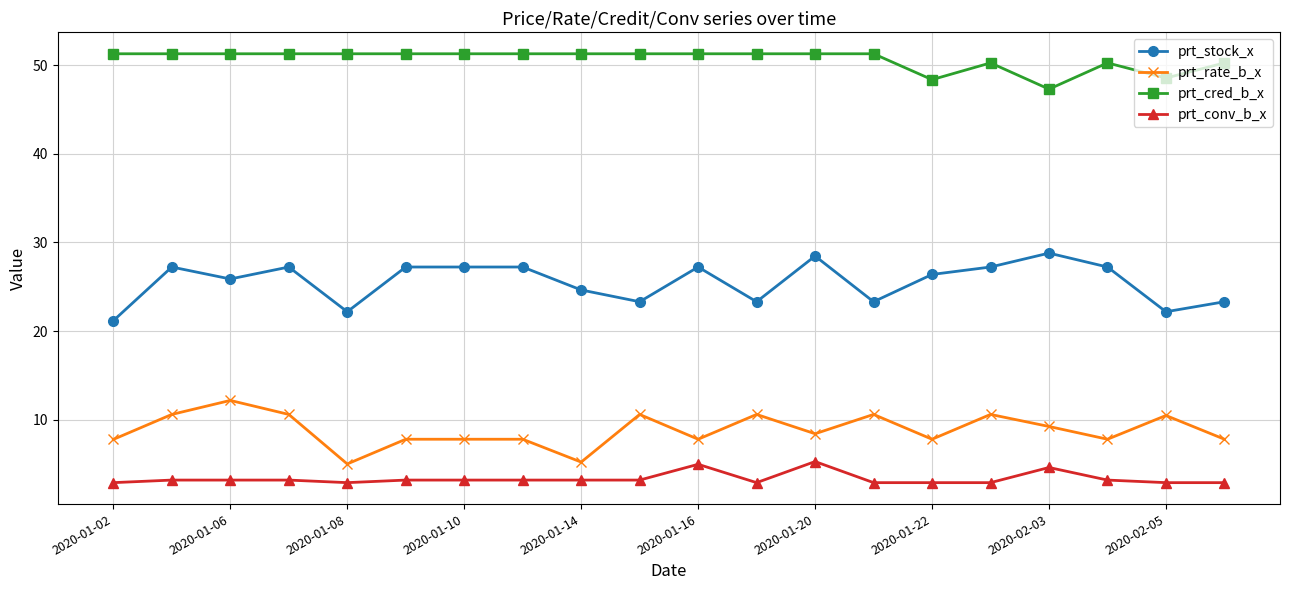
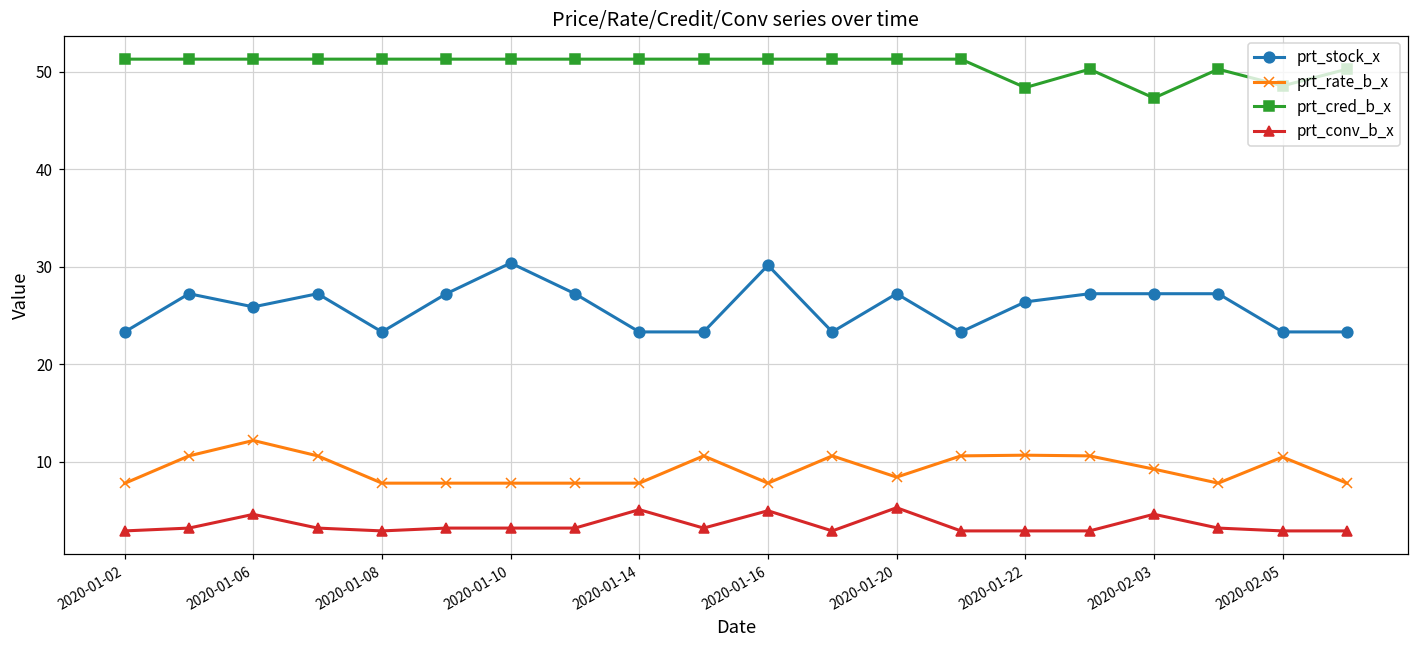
  {
    "prt_stock_x": {
-     "2020-01-02": 21,
+     "2020-01-02": 23,
      "2020-01-06": 26,
-     "2020-01-08": 22,
-     "2020-01-10": 27,
-     "2020-01-14": 25,
-     "2020-01-16": 27,
-     "2020-01-20": 28,
+     "2020-01-08": 23,
+     "2020-01-10": 30,
+     "2020-01-14": 23,
+     "2020-01-16": 30,
+     "2020-01-20": 27,
      "2020-01-22": 26,
-     "2020-02-03": 29,
-     "2020-02-05": 22
+     "2020-02-03": 27,
+     "2020-02-05": 23
    },
    "prt_rate_b_x": {
      "2020-01-02": 8,
      "2020-01-06": 12,
-     "2020-01-08": 5,
+     "2020-01-08": 8,
      "2020-01-10": 8,
-     "2020-01-14": 5,
+     "2020-01-14": 8,
      "2020-01-16": 8,
      "2020-01-20": 8,
-     "2020-01-22": 8,
+     "2020-01-22": 11,
      "2020-02-03": 9,
      "2020-02-05": 10
    },
    "prt_cred_b_x": {
      "2020-01-02": 51,
      "2020-01-06": 51,
      "2020-01-08": 51,
      "2020-01-10": 51,
      "2020-01-14": 51,
      "2020-01-16": 51,
      "2020-01-20": 51,
      "2020-01-22": 48,
      "2020-02-03": 47
    },
    "prt_conv_b_x": {
      "2020-01-02": 3,
-     "2020-01-06": 3,
+     "2020-01-06": 5,
      "2020-01-08": 3,
      "2020-01-10": 3,
-     "2020-01-14": 3,
+     "2020-01-14": 5,
      "2020-01-16": 5,
      "2020-01-20": 5,
      "2020-01-22": 3,
      "2020-02-03": 5,
      "2020-02-05": 3
    }
  }
